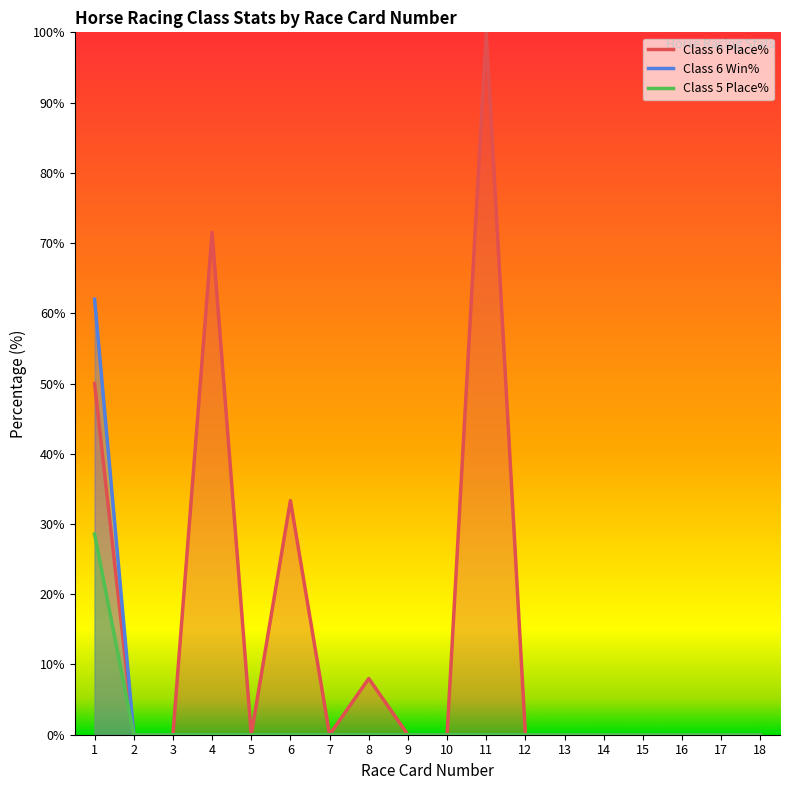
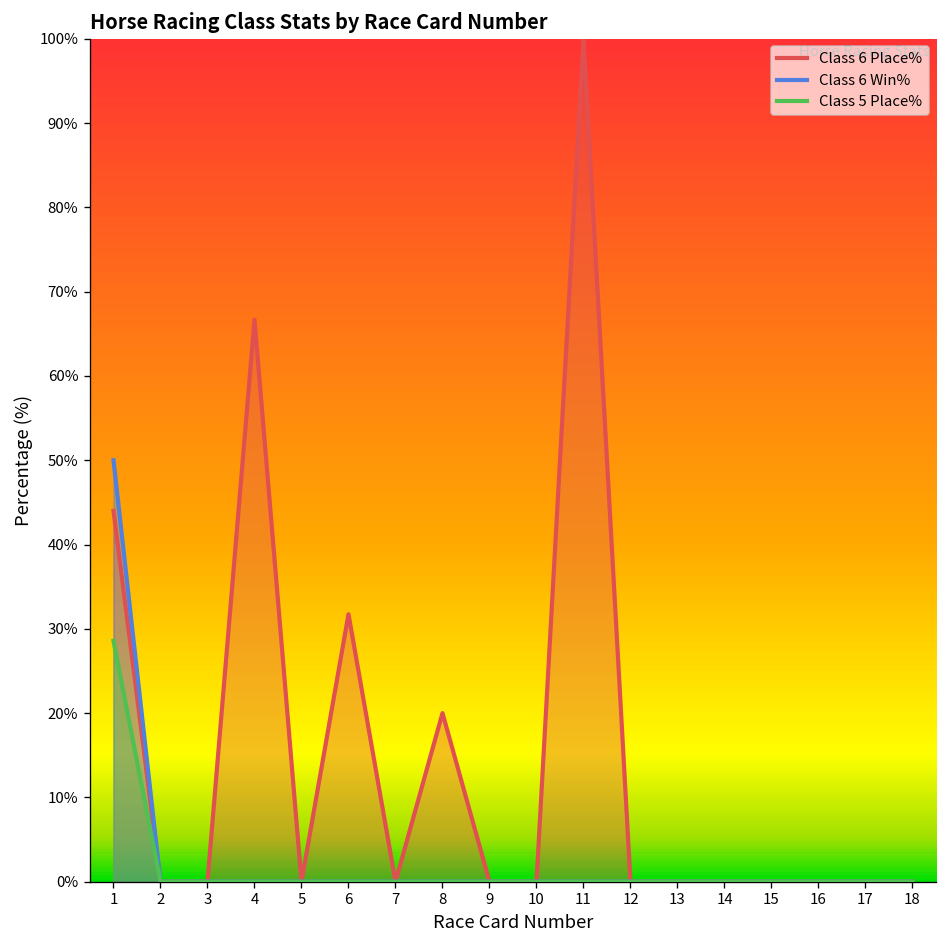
  {
    "Class 6 Place%": {
-     "1": "50%",
-     "4": "72%",
-     "6": "33%",
-     "8": "8%",
+     "1": "44%",
+     "4": "67%",
+     "6": "32%",
+     "8": "20%",
      "11": "100%"
    },
    "Class 6 Win%": {
-     "1": "62%"
+     "1": "50%"
    },
    "Class 5 Place%": {
      "1": "29%"
    }
  }
